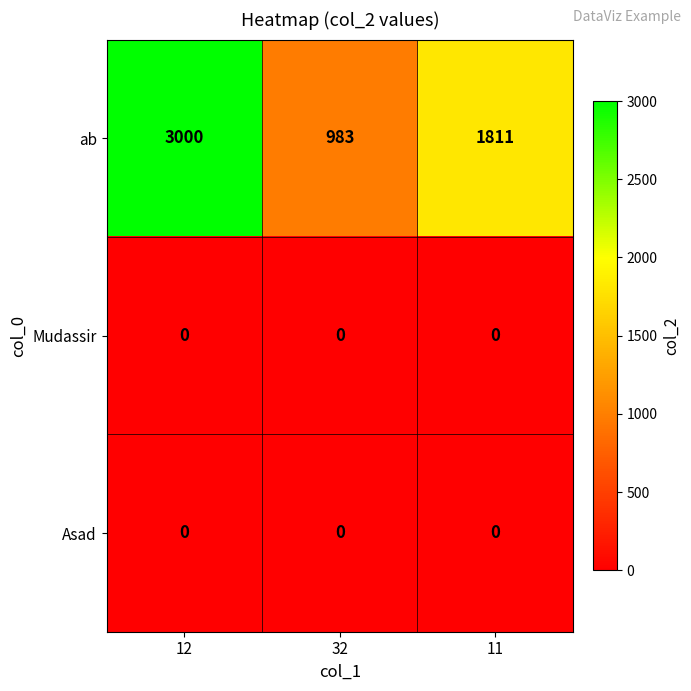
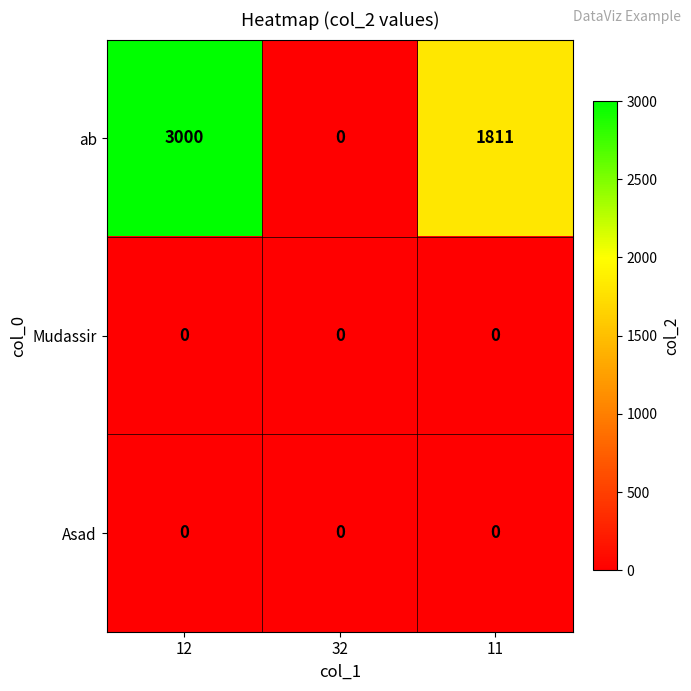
  {
    "ab": {
      "12": 3000,
-     "32": 983,
+     "32": 0,
      "11": 1811
    },
    "Mudassir": {
      "12": 0,
      "32": 0,
      "11": 0
    },
    "Asad": {
      "12": 0,
      "32": 0,
      "11": 0
    }
  }
